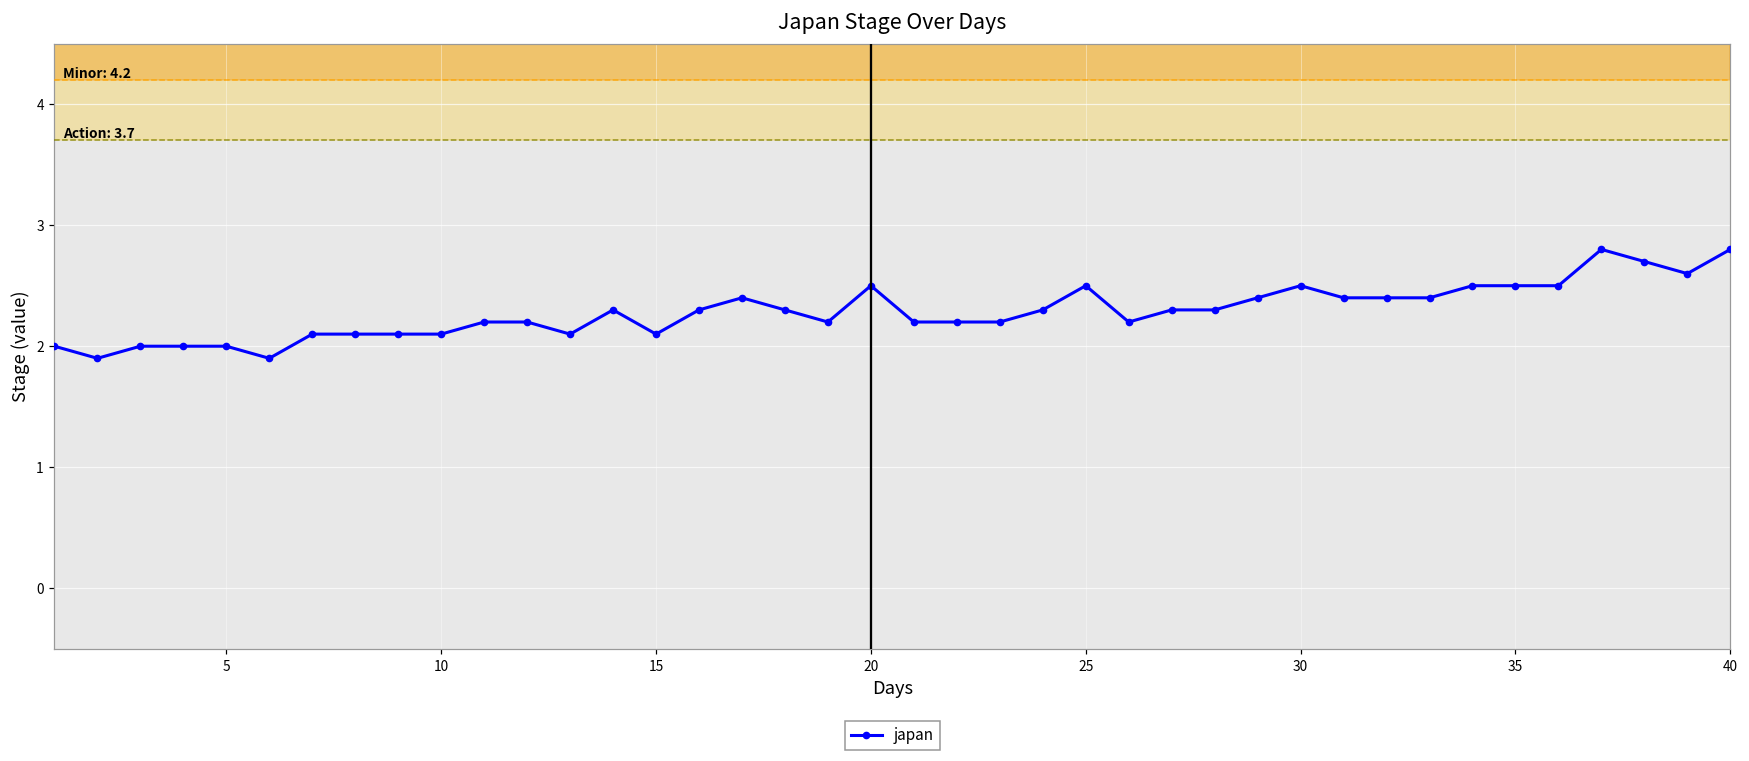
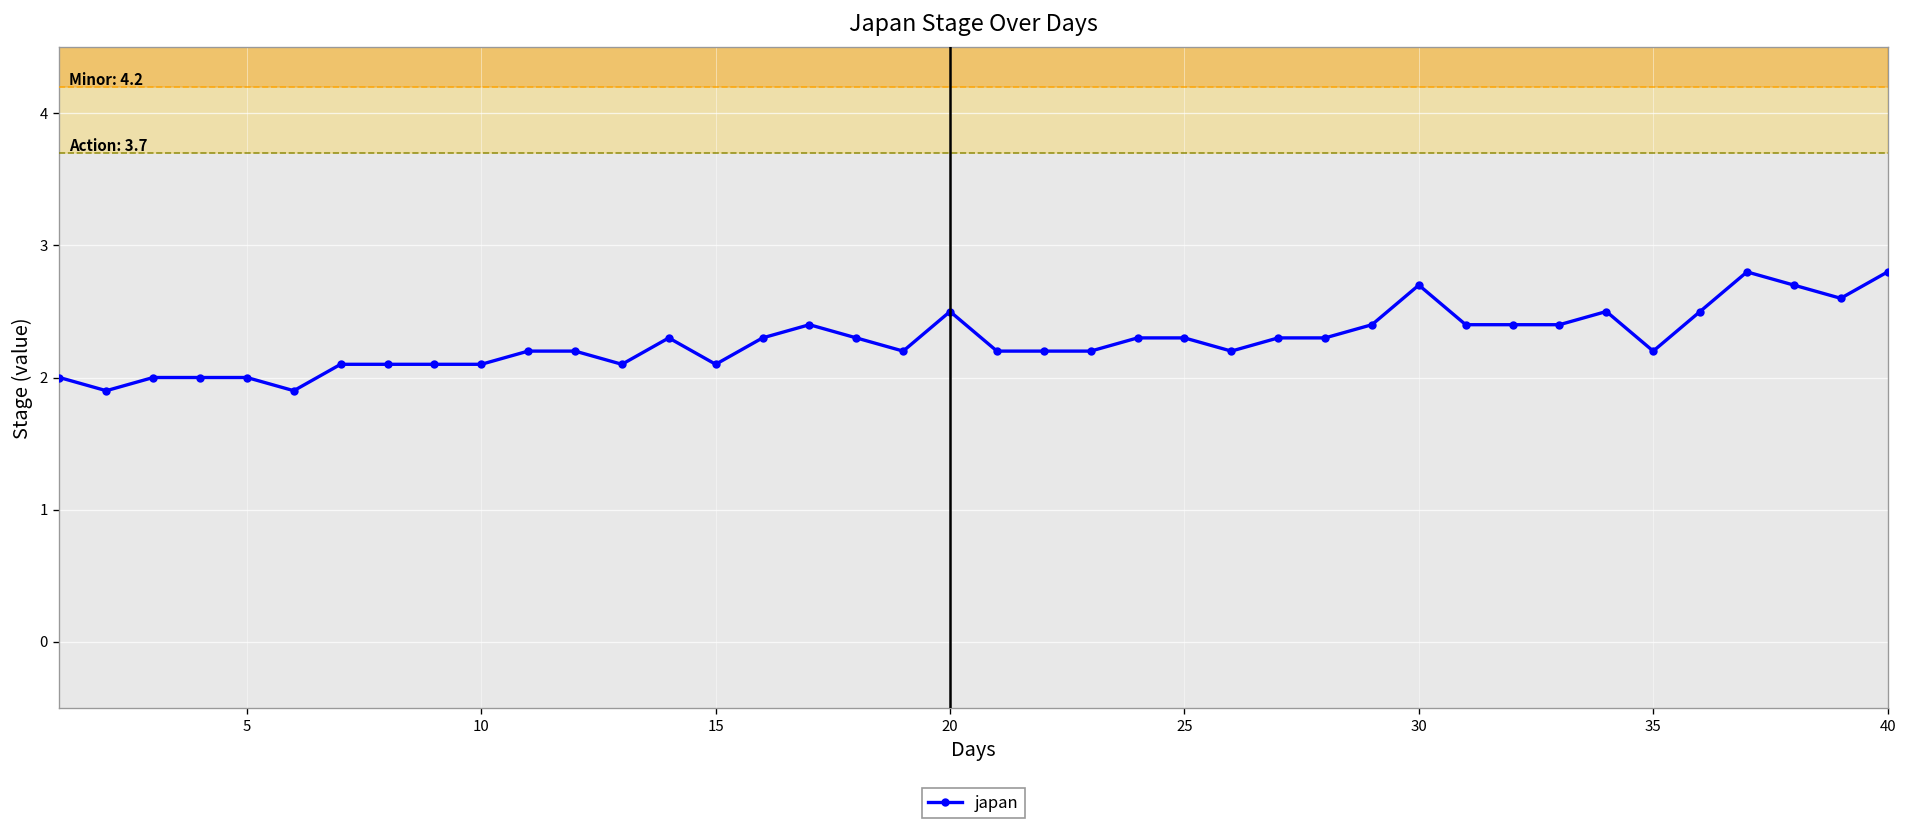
  {
    "5": 2.0,
    "10": 2.1,
    "15": 2.1,
    "20": 2.5,
-   "25": 2.5,
-   "30": 2.5,
-   "35": 2.5,
+   "25": 2.3,
+   "30": 2.7,
+   "35": 2.2,
    "40": 2.8
  }
